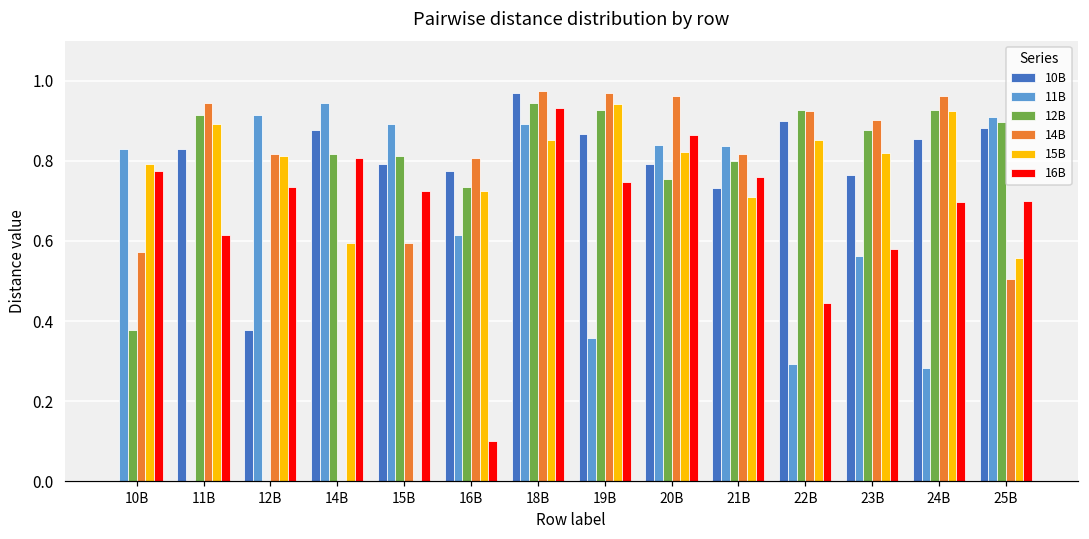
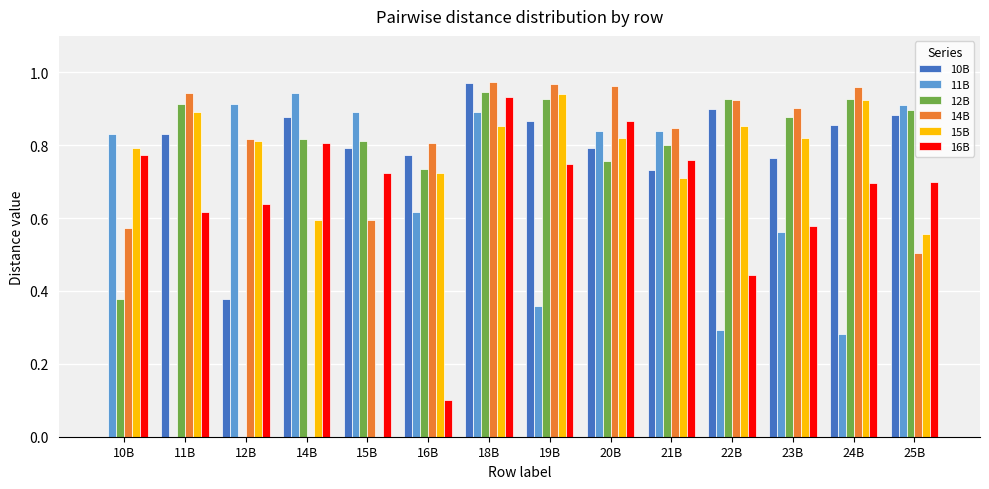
  {
    "12B": {
      "10B": 0.38,
      "11B": 0.91,
      "12B": 0.00,
      "14B": 0.82,
      "15B": 0.81,
      "16B": 0.73,
      "18B": 0.95,
      "19B": 0.93,
      "20B": 0.76,
      "21B": 0.80,
      "22B": 0.93,
      "23B": 0.88,
      "24B": 0.93,
      "25B": 0.90
    },
    "14B": {
      "10B": 0.57,
      "11B": 0.94,
      "12B": 0.82,
      "14B": 0.00,
      "15B": 0.59,
      "16B": 0.81,
      "18B": 0.97,
      "19B": 0.97,
      "20B": 0.96,
-     "21B": 0.82,
+     "21B": 0.85,
      "22B": 0.93,
      "23B": 0.90,
      "24B": 0.96,
      "25B": 0.51
    },
    "15B": {
      "10B": 0.79,
      "11B": 0.89,
      "12B": 0.81,
      "14B": 0.59,
      "15B": 0.00,
      "16B": 0.72,
      "18B": 0.85,
      "19B": 0.94,
      "20B": 0.82,
      "21B": 0.71,
      "22B": 0.85,
      "23B": 0.82,
      "24B": 0.92,
      "25B": 0.56
    },
    "16B": {
      "10B": 0.77,
      "11B": 0.62,
-     "12B": 0.73,
+     "12B": 0.64,
      "14B": 0.81,
      "15B": 0.72,
      "16B": 0.10,
      "18B": 0.93,
      "19B": 0.75,
      "20B": 0.87,
      "21B": 0.76,
      "22B": 0.44,
      "23B": 0.58,
      "24B": 0.70,
      "25B": 0.70
    }
  }
